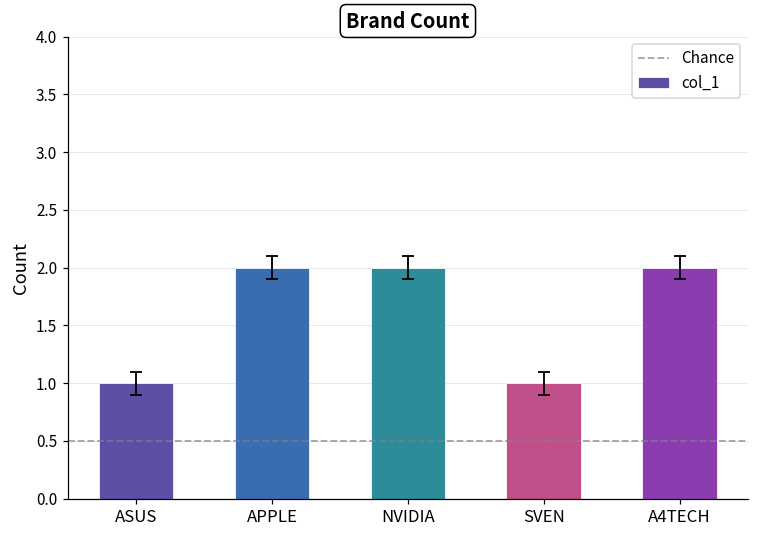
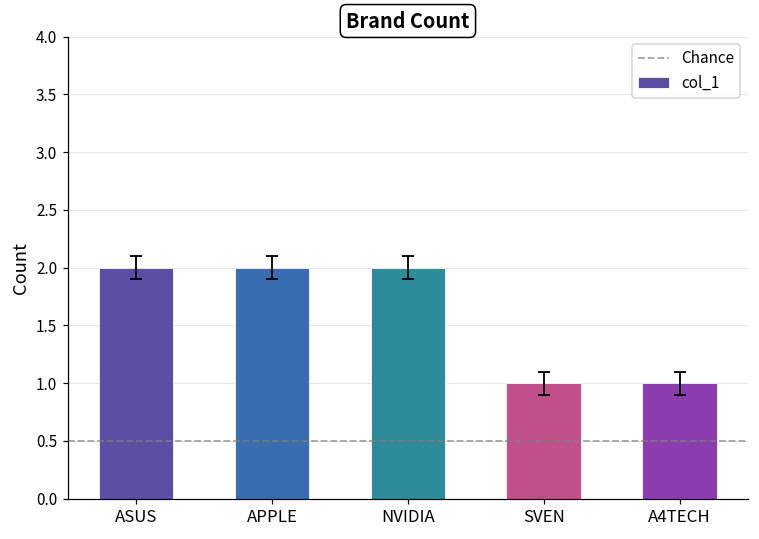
  {
    "col_1": {
-     "ASUS": 1,
+     "ASUS": 2,
      "APPLE": 2,
      "NVIDIA": 2,
      "SVEN": 1,
-     "A4TECH": 2
+     "A4TECH": 1
    }
  }
